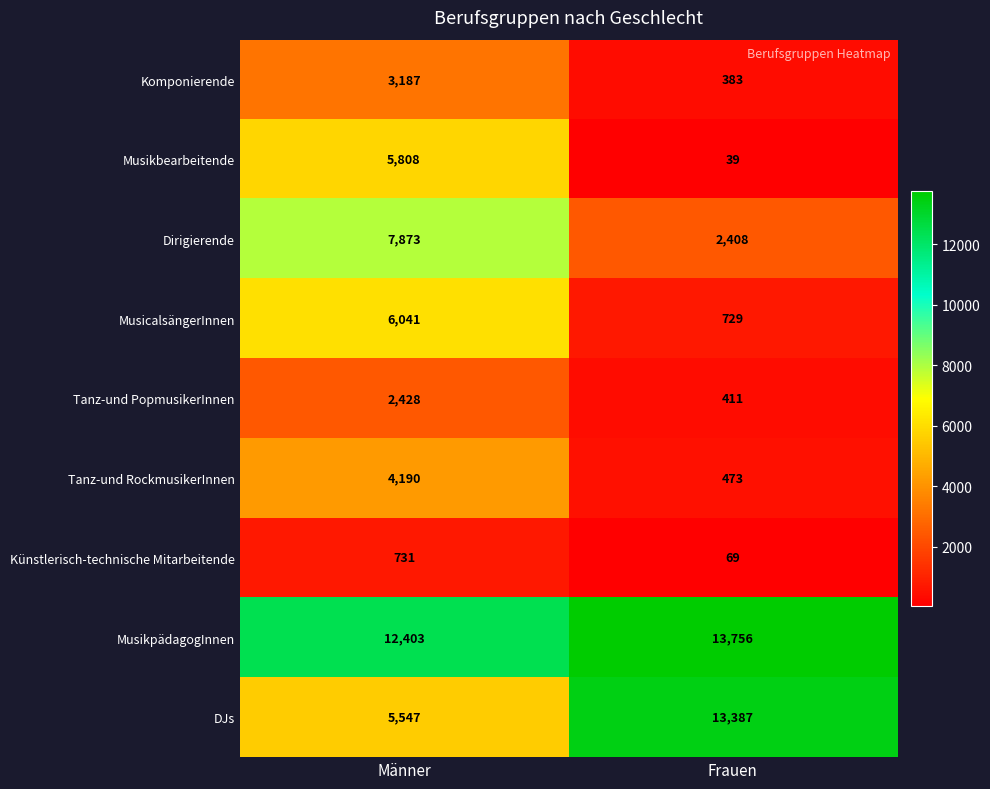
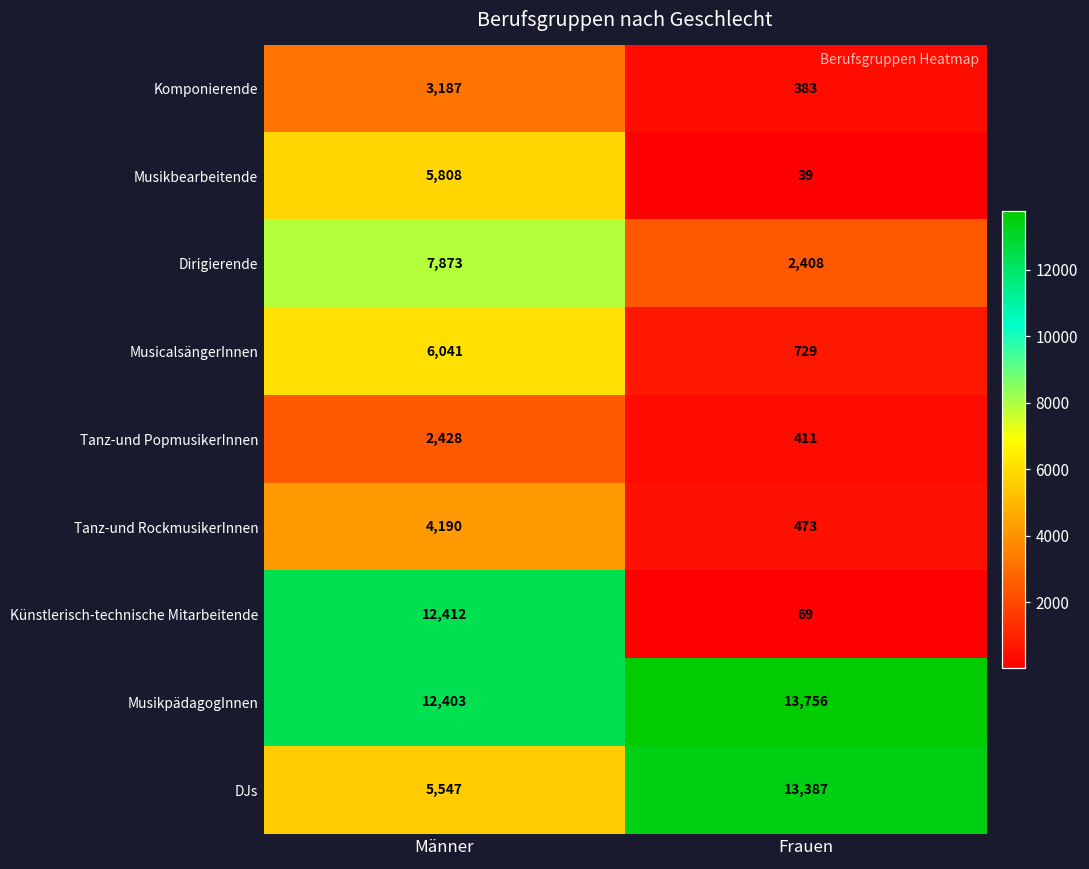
  {
    "Komponierende": {
      "Männer": "3,187"
    },
    "Musikbearbeitende": {
      "Männer": "5,808",
      "Frauen": "39"
    },
    "Dirigierende": {
      "Männer": "7,873",
      "Frauen": "2,408"
    },
    "MusicalsängerInnen": {
      "Männer": "6,041",
      "Frauen": "729"
    },
    "Tanz-und PopmusikerInnen": {
      "Männer": "2,428",
      "Frauen": "411"
    },
    "Tanz-und RockmusikerInnen": {
      "Männer": "4,190",
      "Frauen": "473"
    },
    "Künstlerisch-technische Mitarbeitende": {
-     "Männer": "731",
+     "Männer": "12,412",
      "Frauen": "69"
    },
    "MusikpädagogInnen": {
      "Männer": "12,403",
      "Frauen": "13,756"
    },
    "DJs": {
      "Männer": "5,547",
      "Frauen": "13,387"
    }
  }
